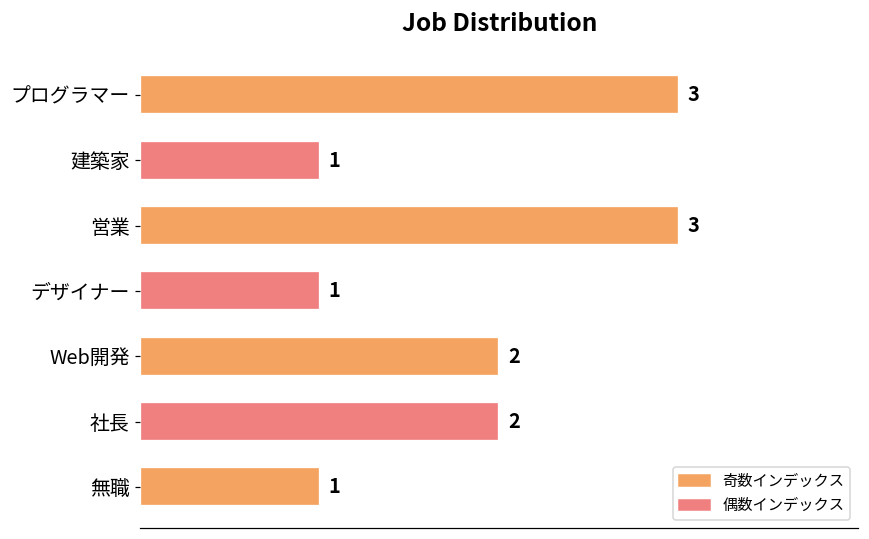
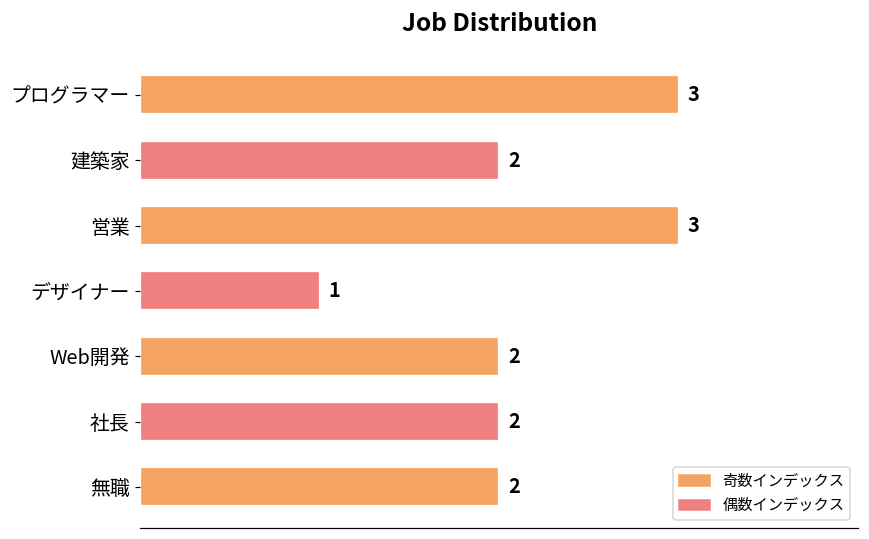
  {
    "プログラマー": 3,
-   "建築家": 1,
+   "建築家": 2,
    "営業": 3,
    "デザイナー": 1,
    "Web開発": 2,
    "社長": 2,
-   "無職": 1
+   "無職": 2
  }
